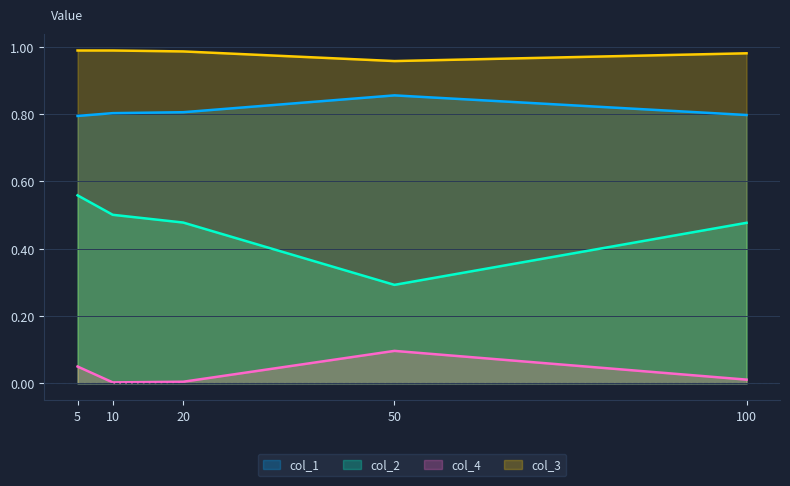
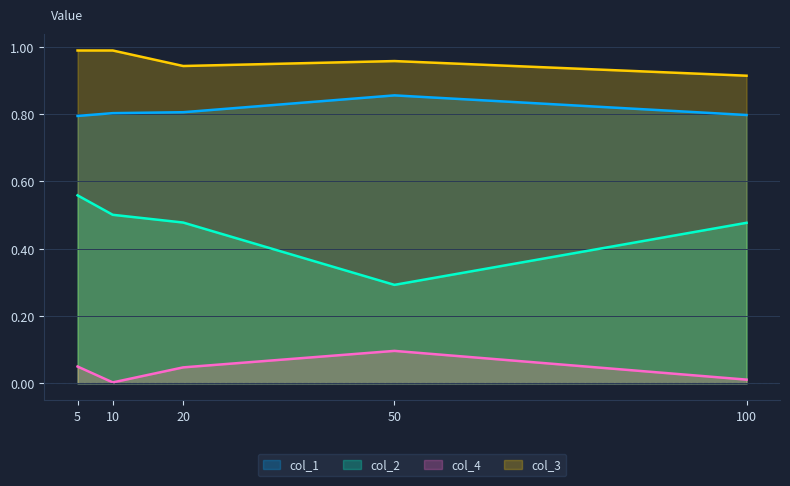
  {
    "col_4": {
      "5": 0.05,
      "10": 0.00,
-     "20": 0.00,
+     "20": 0.05,
      "50": 0.10,
      "100": 0.01
    },
    "col_3": {
      "5": 0.99,
      "10": 0.99,
-     "20": 0.99,
+     "20": 0.94,
      "50": 0.96,
-     "100": 0.98
+     "100": 0.91
    }
  }
